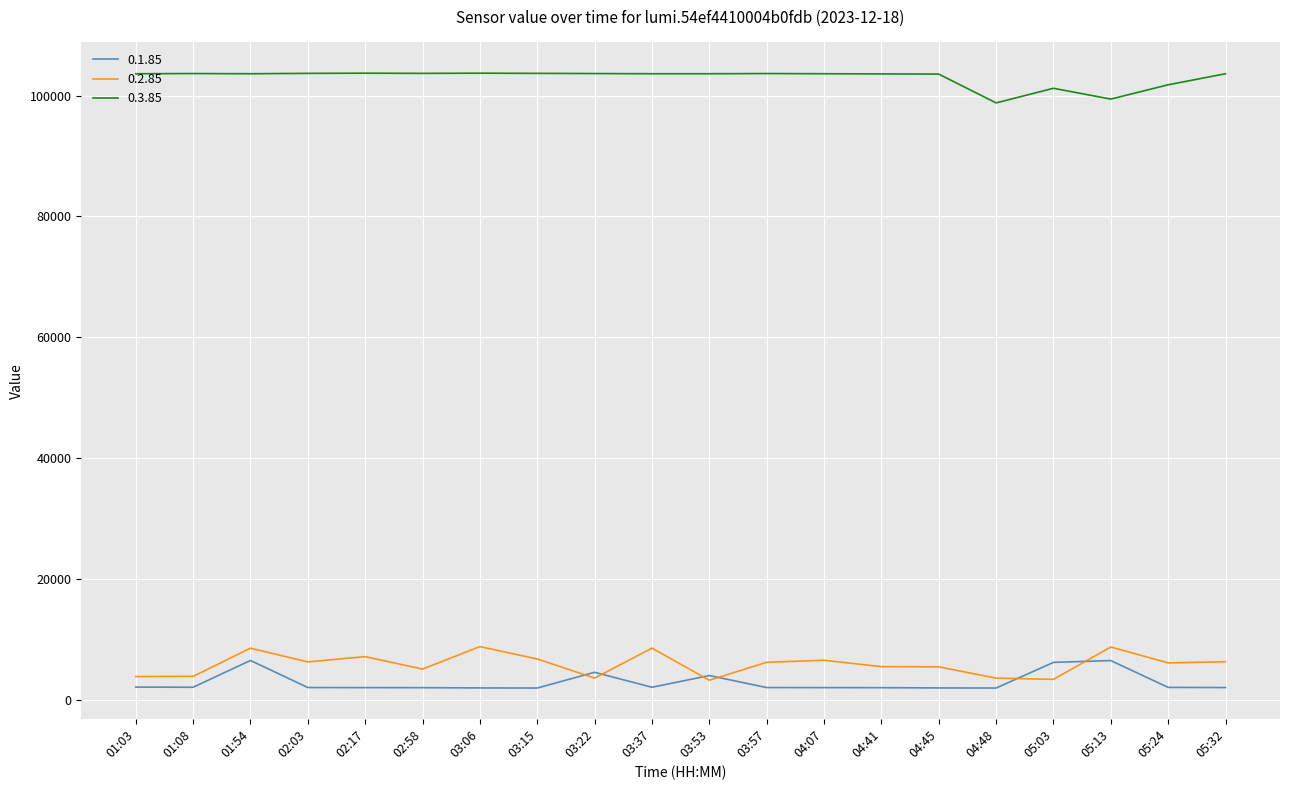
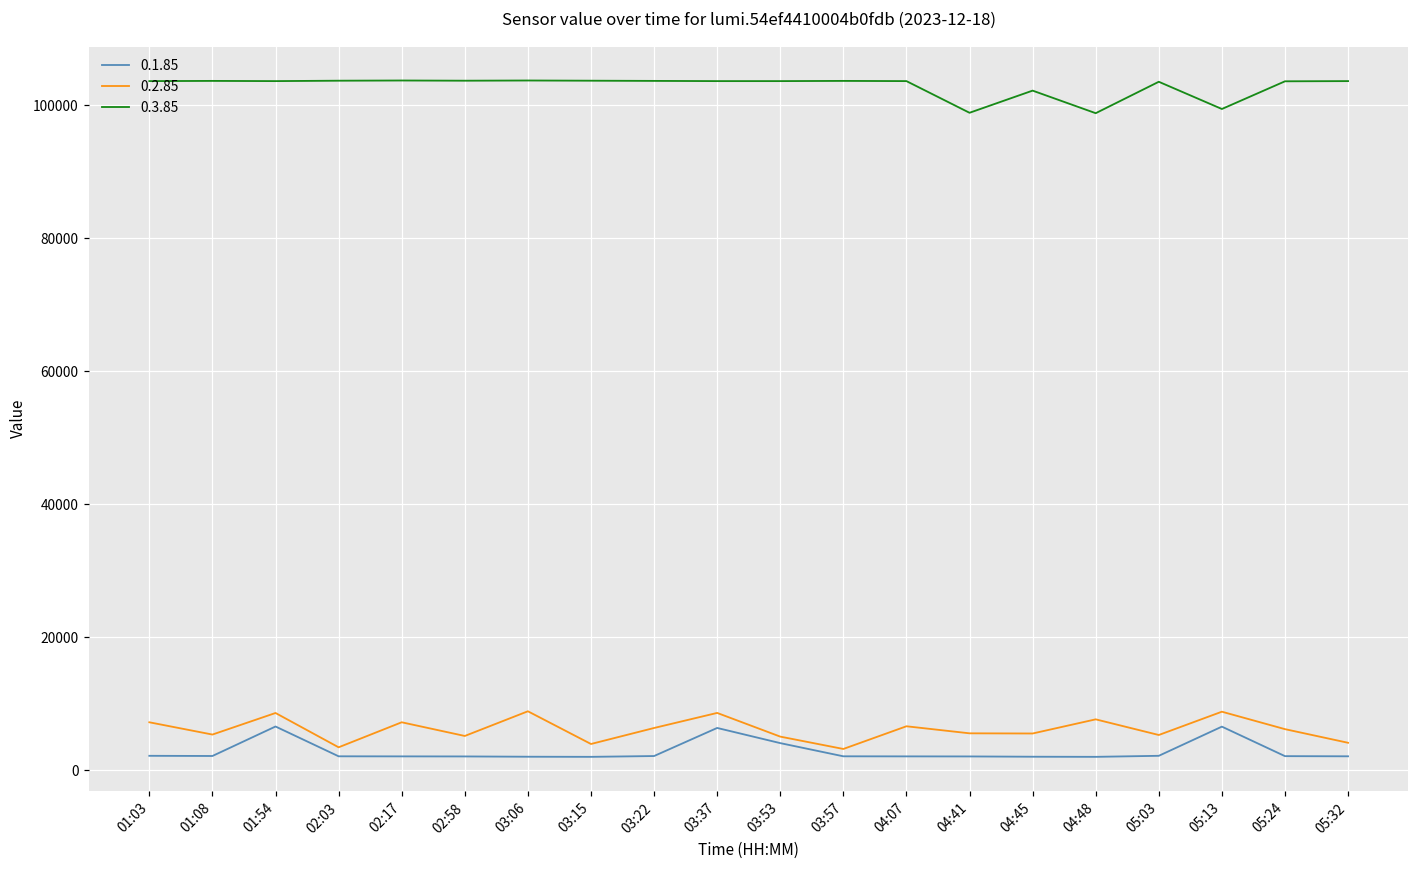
  {
    "0.1.85": {
      "01:03": 2000,
      "01:08": 2000,
      "01:54": 7000,
      "02:03": 2000,
      "02:17": 2000,
      "02:58": 2000,
      "03:06": 2000,
      "03:15": 2000,
-     "03:22": 5000,
-     "03:37": 2000,
+     "03:22": 2000,
+     "03:37": 6000,
      "03:53": 4000,
      "03:57": 2000,
      "04:07": 2000,
      "04:41": 2000,
      "04:45": 2000,
      "04:48": 2000,
-     "05:03": 6000,
+     "05:03": 2000,
      "05:13": 7000,
      "05:24": 2000,
      "05:32": 2000
    },
    "0.2.85": {
-     "01:03": 4000,
-     "01:08": 4000,
+     "01:03": 7000,
+     "01:08": 5000,
      "01:54": 9000,
-     "02:03": 6000,
+     "02:03": 3000,
      "02:17": 7000,
      "02:58": 5000,
      "03:06": 9000,
-     "03:15": 7000,
-     "03:22": 4000,
+     "03:15": 4000,
+     "03:22": 6000,
      "03:37": 9000,
-     "03:53": 3000,
-     "03:57": 6000,
+     "03:53": 5000,
+     "03:57": 3000,
      "04:07": 7000,
      "04:41": 6000,
      "04:45": 6000,
-     "04:48": 4000,
-     "05:03": 3000,
+     "04:48": 8000,
+     "05:03": 5000,
      "05:13": 9000,
      "05:24": 6000,
-     "05:32": 6000
+     "05:32": 4000
    },
    "0.3.85": {
      "01:03": 104000,
      "01:08": 104000,
      "01:54": 104000,
      "02:03": 104000,
      "02:17": 104000,
      "02:58": 104000,
      "03:06": 104000,
      "03:15": 104000,
      "03:22": 104000,
      "03:37": 104000,
      "03:53": 104000,
      "03:57": 104000,
      "04:07": 104000,
-     "04:41": 104000,
-     "04:45": 104000,
+     "04:41": 99000,
+     "04:45": 102000,
      "04:48": 99000,
-     "05:03": 101000,
+     "05:03": 104000,
      "05:13": 99000,
-     "05:24": 102000,
+     "05:24": 104000,
      "05:32": 104000
    }
  }
